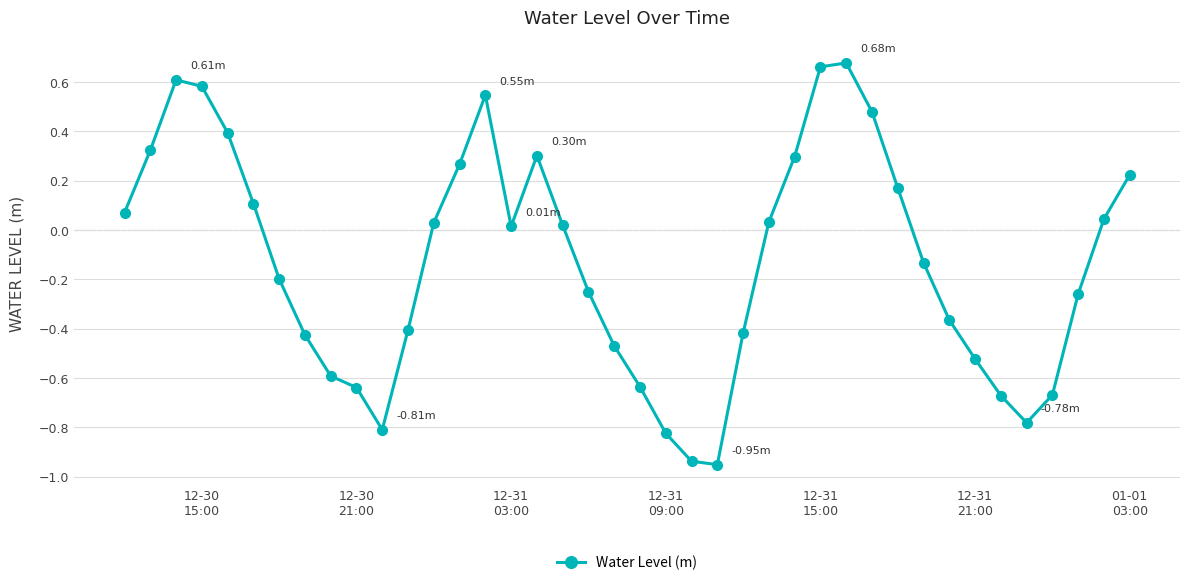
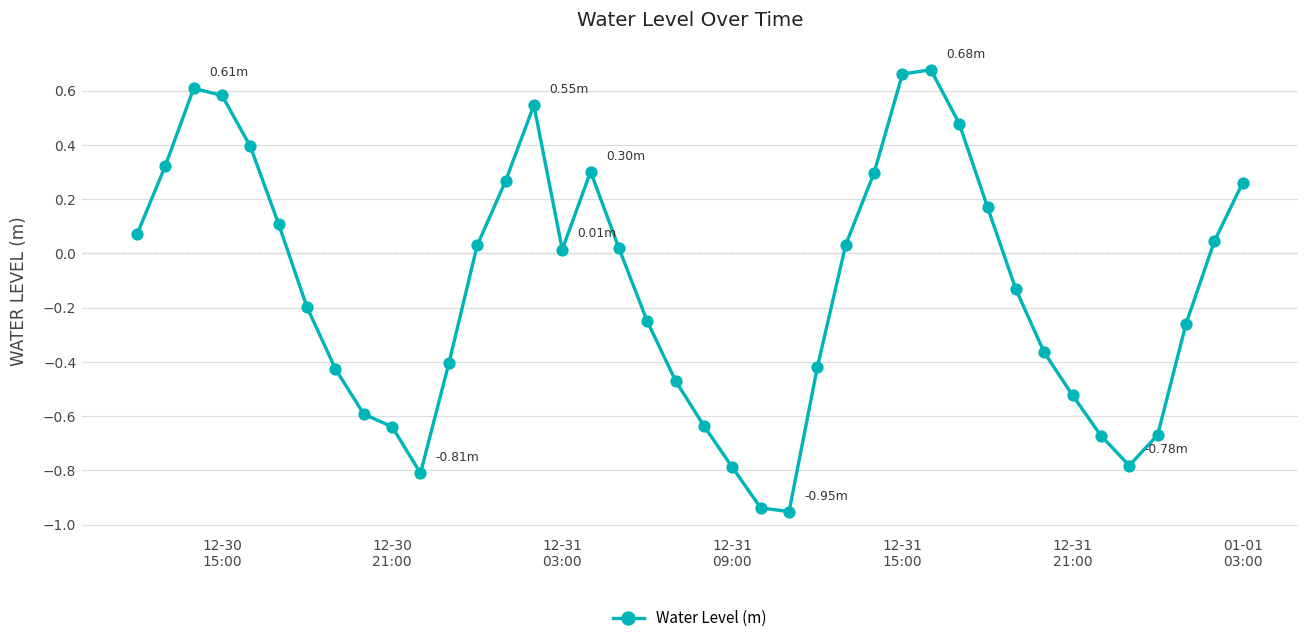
  {
    "12-30 21:00": -0.64,
-   "12-31 09:00": -0.82,
+   "12-31 09:00": -0.79,
    "12-31 15:00": 0.66,
    "12-31 21:00": -0.52,
-   "01-01 03:00": 0.22
+   "01-01 03:00": 0.26
  }
